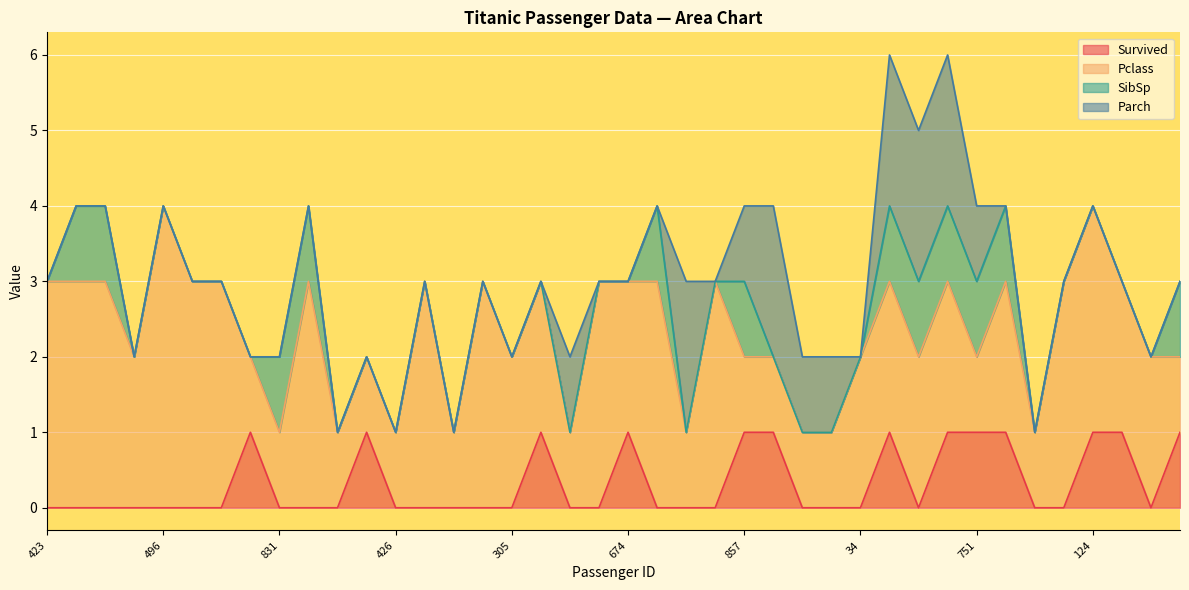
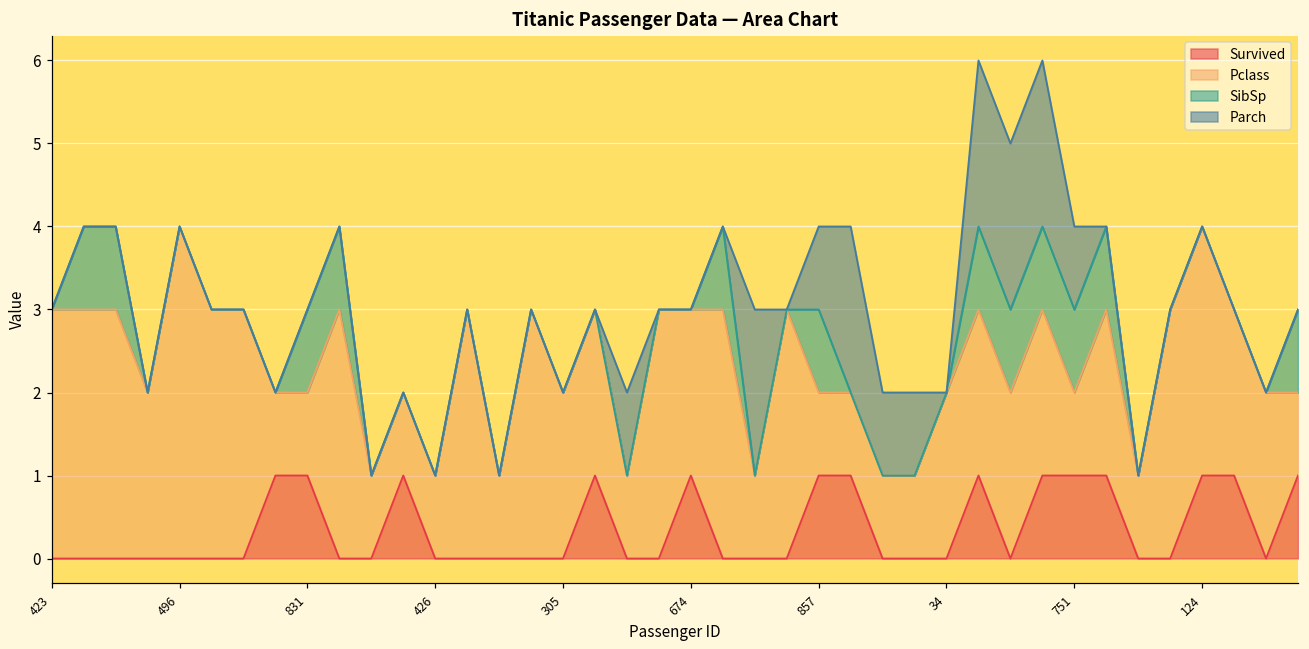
  {
    "Survived": {
      "423": 0,
      "496": 0,
-     "831": 0,
+     "831": 1,
      "426": 0,
      "305": 0,
      "674": 1,
      "857": 1,
      "34": 0,
      "751": 1,
      "124": 1
    },
    "Pclass": {
      "857": 2,
      "751": 2
    }
  }
